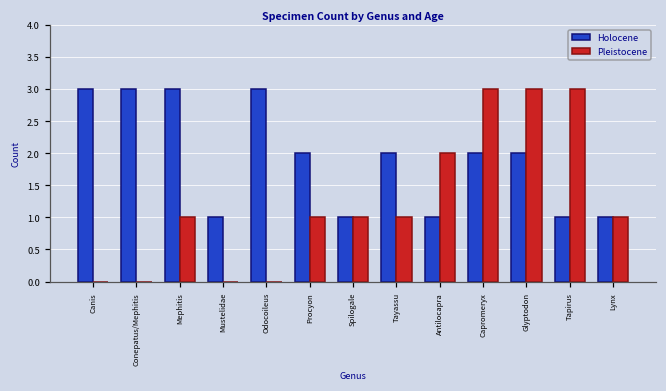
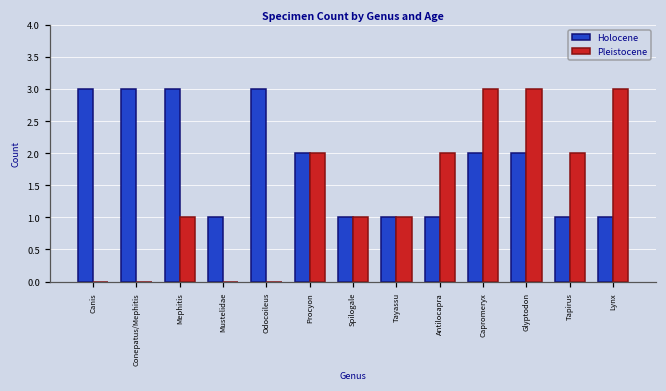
  {
    "Holocene": {
      "Canis": 3,
      "Conepatus/Mephitis": 3,
      "Mephitis": 3,
      "Mustelidae": 1,
      "Odocoileus": 3,
      "Procyon": 2,
      "Spilogale": 1,
-     "Tayassu": 2,
+     "Tayassu": 1,
      "Antilocapra": 1,
      "Capromeryx": 2,
      "Glyptodon": 2,
      "Tapirus": 1,
      "Lynx": 1
    },
    "Pleistocene": {
      "Canis": 0,
      "Conepatus/Mephitis": 0,
      "Mephitis": 1,
      "Mustelidae": 0,
      "Odocoileus": 0,
-     "Procyon": 1,
+     "Procyon": 2,
      "Spilogale": 1,
      "Tayassu": 1,
      "Antilocapra": 2,
      "Capromeryx": 3,
      "Glyptodon": 3,
-     "Tapirus": 3,
-     "Lynx": 1
+     "Tapirus": 2,
+     "Lynx": 3
    }
  }
